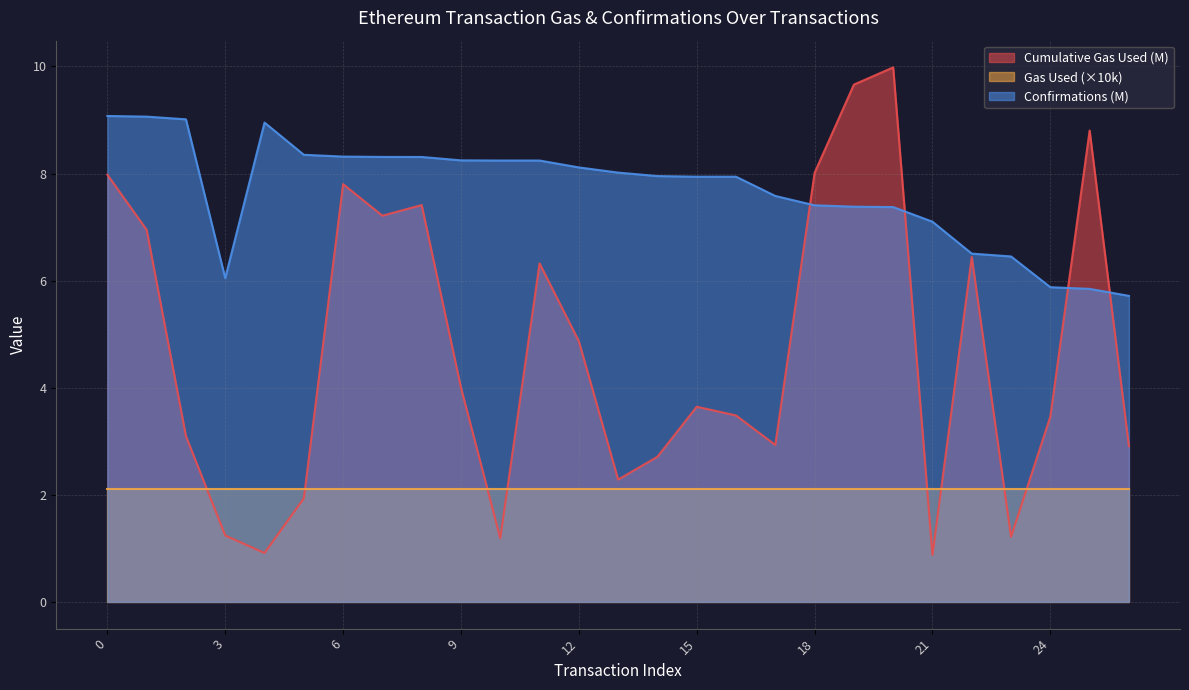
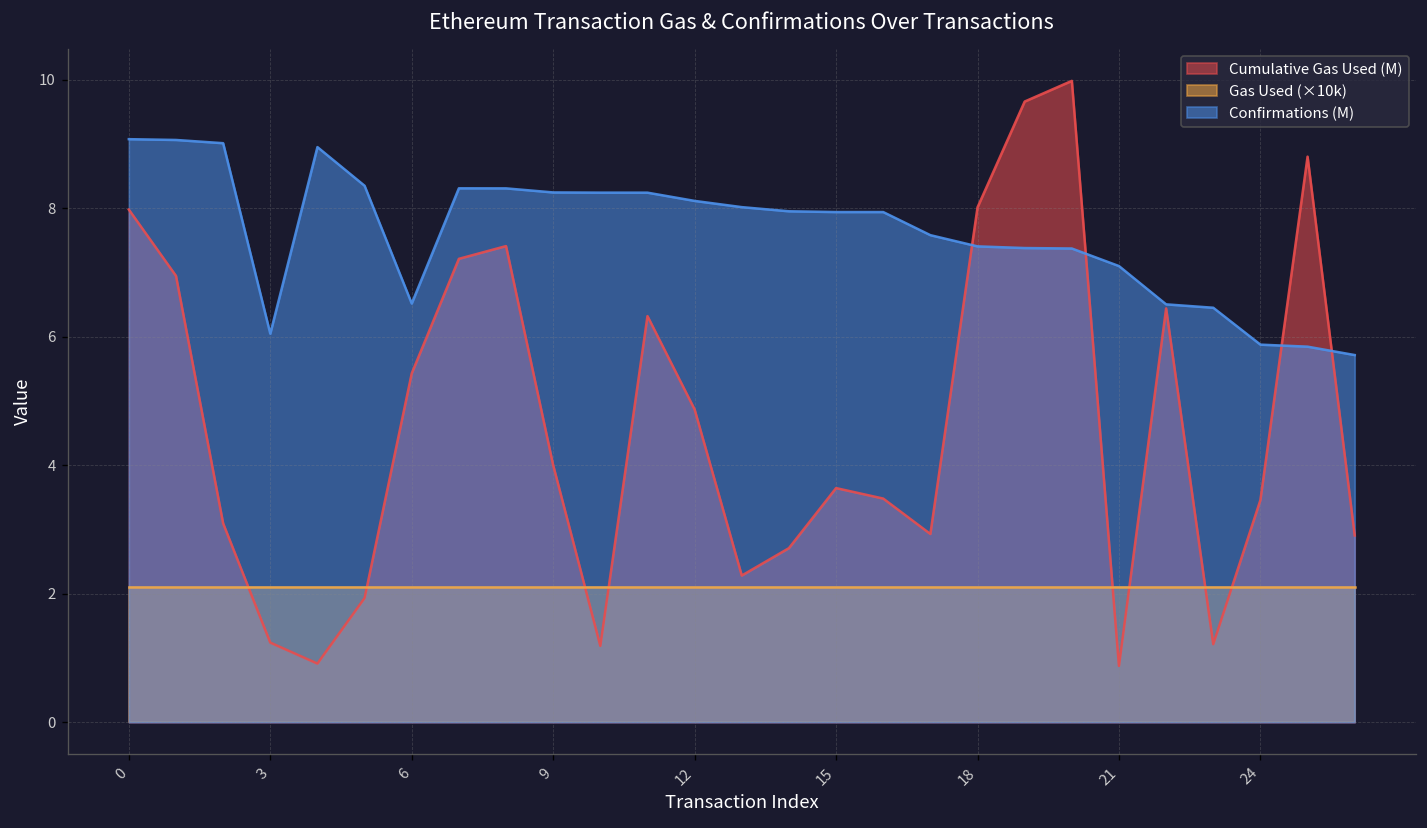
  {
    "Cumulative Gas Used (M)": {
      "0": 8.0,
      "3": 1.2,
-     "6": 7.8,
+     "6": 5.4,
      "9": 4.0,
      "12": 4.9,
      "15": 3.6,
      "18": 8.0,
      "21": 0.9,
      "24": 3.5
    },
    "Gas Used (×10k)": {
      "0": 2.1,
      "3": 2.1,
      "6": 2.1,
      "9": 2.1,
      "12": 2.1,
      "15": 2.1,
      "18": 2.1,
      "21": 2.1,
      "24": 2.1
    },
    "Confirmations (M)": {
      "0": 9.1,
      "3": 6.0,
-     "6": 8.3,
+     "6": 6.5,
      "9": 8.2,
      "12": 8.1,
      "15": 7.9,
      "18": 7.4,
      "21": 7.1,
      "24": 5.9
    }
  }
